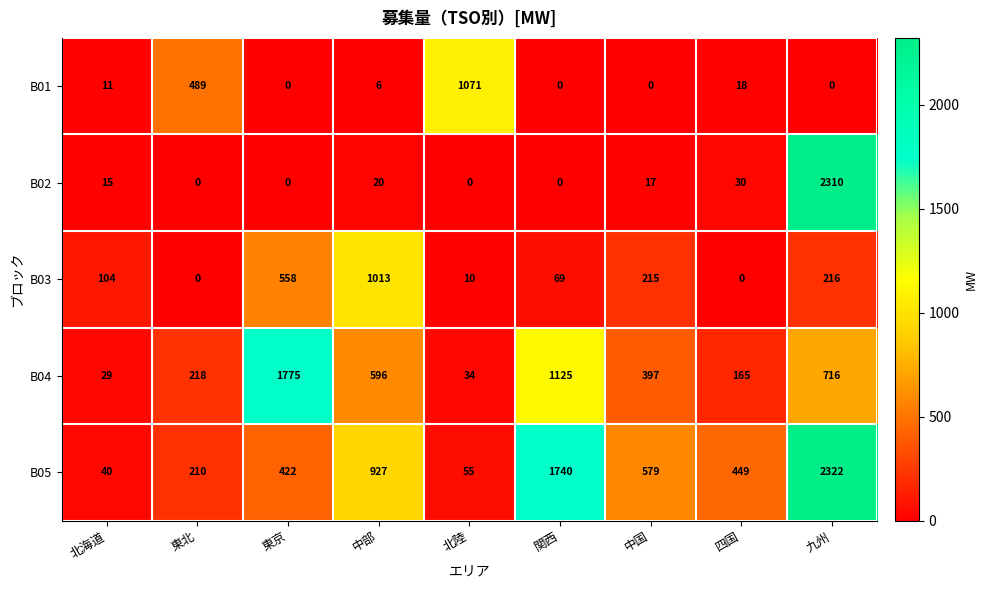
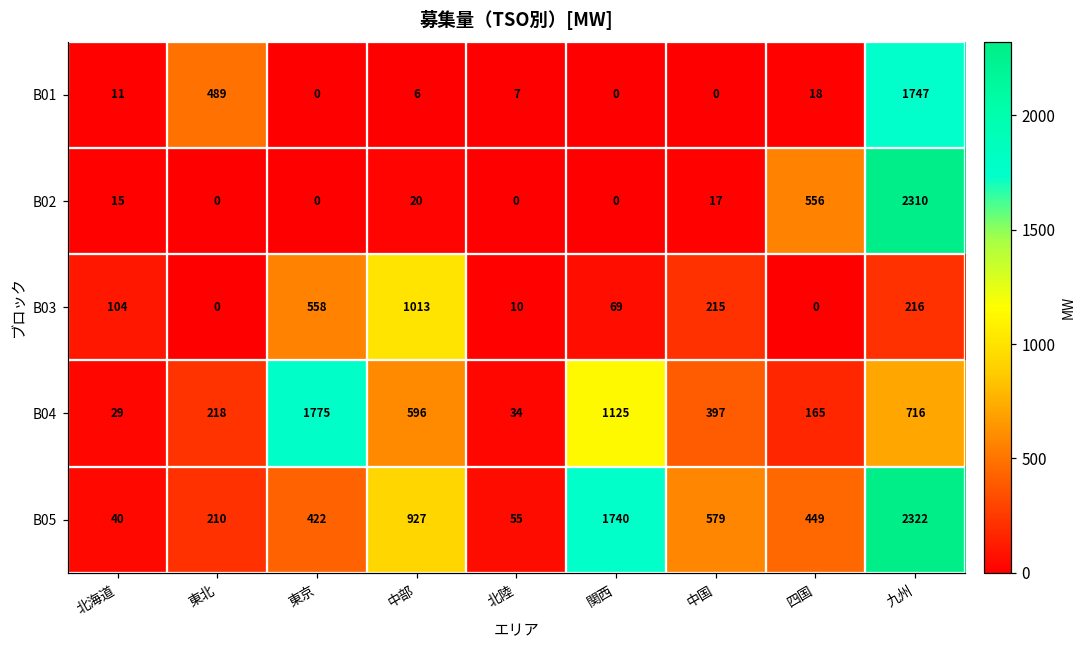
  {
    "B01": {
      "北海道": 11,
      "東北": 489,
      "東京": 0,
      "中部": 6,
-     "北陸": 1071,
+     "北陸": 7,
      "関西": 0,
      "中国": 0,
      "四国": 18,
-     "九州": 0
+     "九州": 1747
    },
    "B02": {
      "北海道": 15,
      "東北": 0,
      "東京": 0,
      "中部": 20,
      "北陸": 0,
      "関西": 0,
      "中国": 17,
-     "四国": 30,
+     "四国": 556,
      "九州": 2310
    },
    "B03": {
      "北海道": 104,
      "東北": 0,
      "東京": 558,
      "中部": 1013,
      "北陸": 10,
      "関西": 69,
      "中国": 215,
      "四国": 0,
      "九州": 216
    },
    "B04": {
      "北海道": 29,
      "東北": 218,
      "東京": 1775,
      "中部": 596,
      "北陸": 34,
      "関西": 1125,
      "中国": 397,
      "四国": 165,
      "九州": 716
    },
    "B05": {
      "北海道": 40,
      "東北": 210,
      "東京": 422,
      "中部": 927,
      "北陸": 55,
      "関西": 1740,
      "中国": 579,
      "四国": 449,
      "九州": 2322
    }
  }
